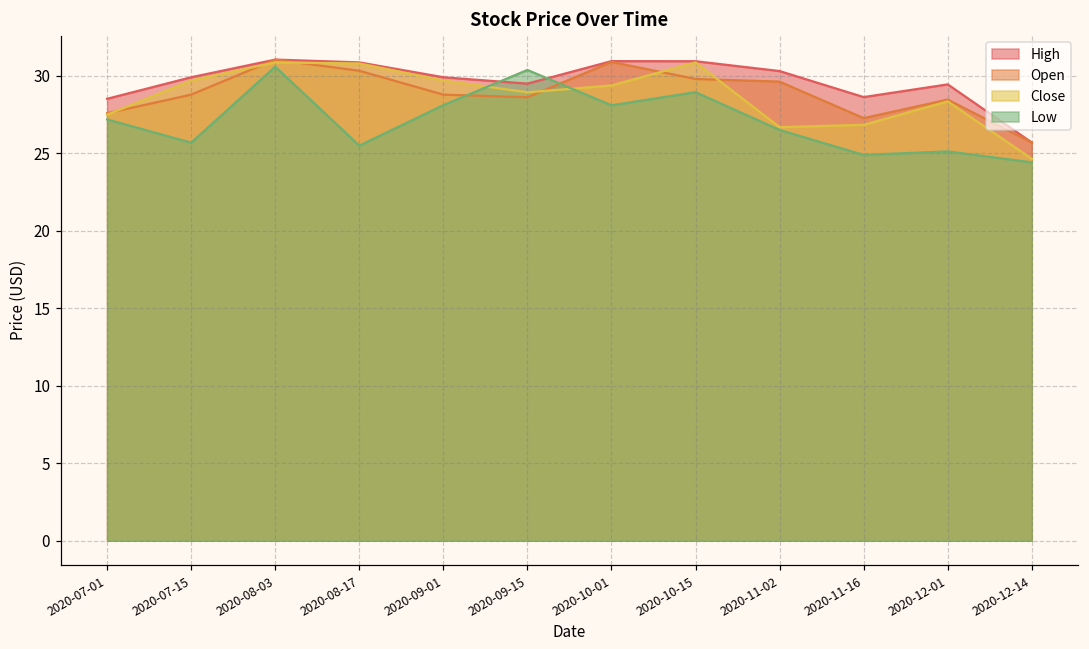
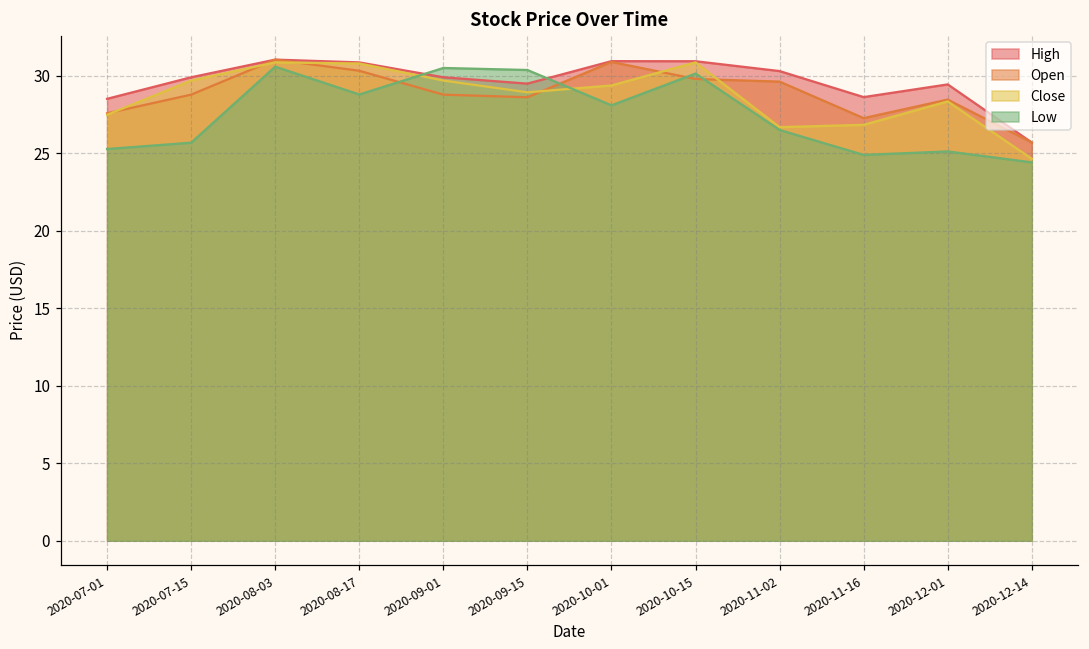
  {
    "Low": {
-     "2020-07-01": 27.2,
+     "2020-07-01": 25.3,
      "2020-07-15": 25.7,
      "2020-08-03": 30.6,
-     "2020-08-17": 25.5,
-     "2020-09-01": 28.1,
+     "2020-08-17": 28.8,
+     "2020-09-01": 30.5,
      "2020-09-15": 30.4,
      "2020-10-01": 28.1,
-     "2020-10-15": 29.0,
+     "2020-10-15": 30.2,
      "2020-11-02": 26.5,
      "2020-11-16": 24.9,
      "2020-12-01": 25.1,
      "2020-12-14": 24.4
    }
  }
